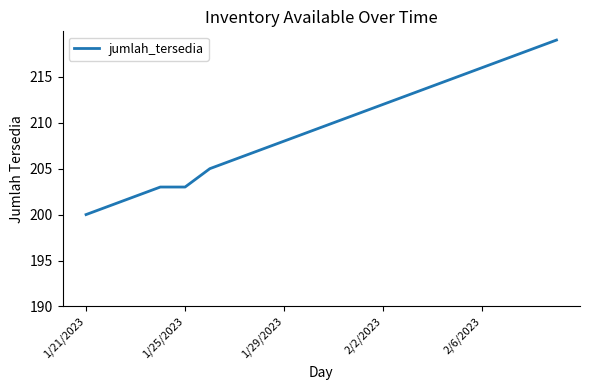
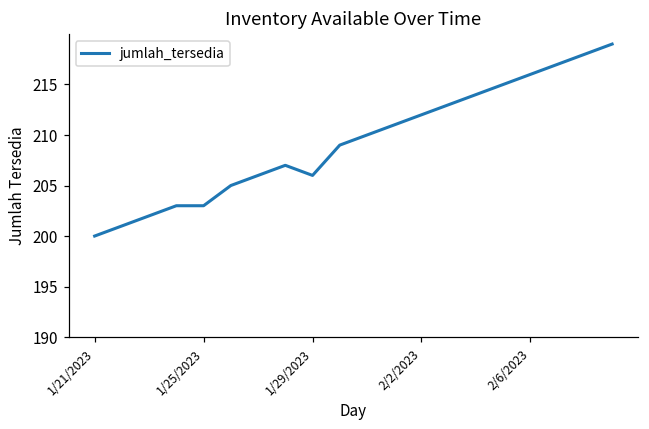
  {
    "1/21/2023": 200,
    "1/25/2023": 203,
-   "1/29/2023": 208,
+   "1/29/2023": 206,
    "2/2/2023": 212,
    "2/6/2023": 216
  }
